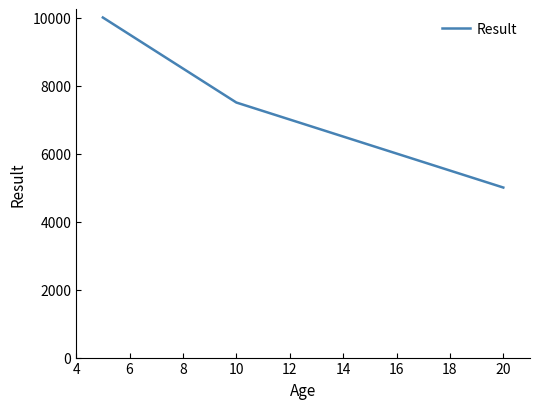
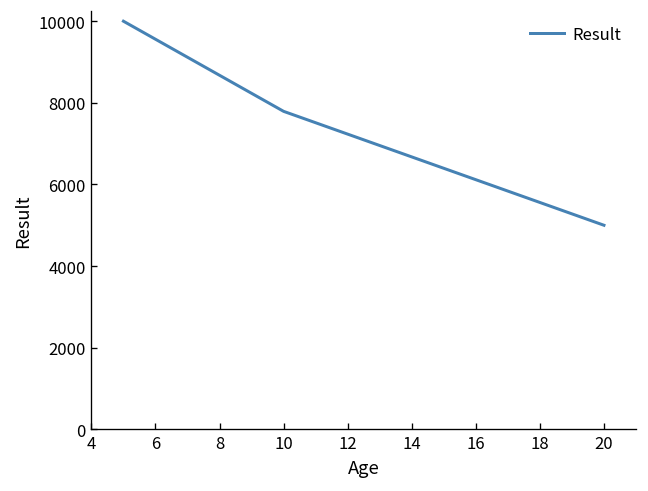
  {
-   "10": 7500,
+   "10": 7800,
    "20": 5000
  }
